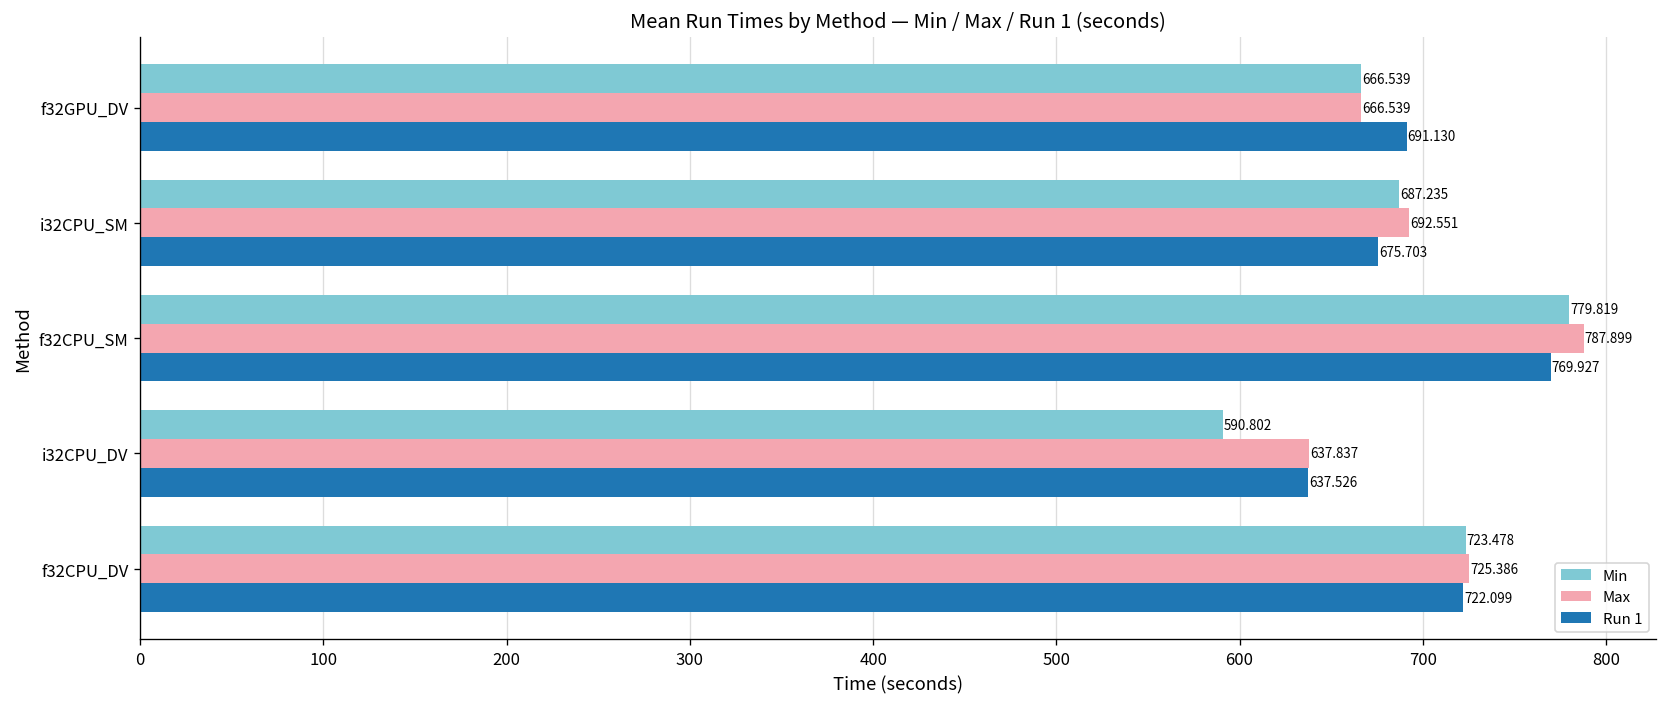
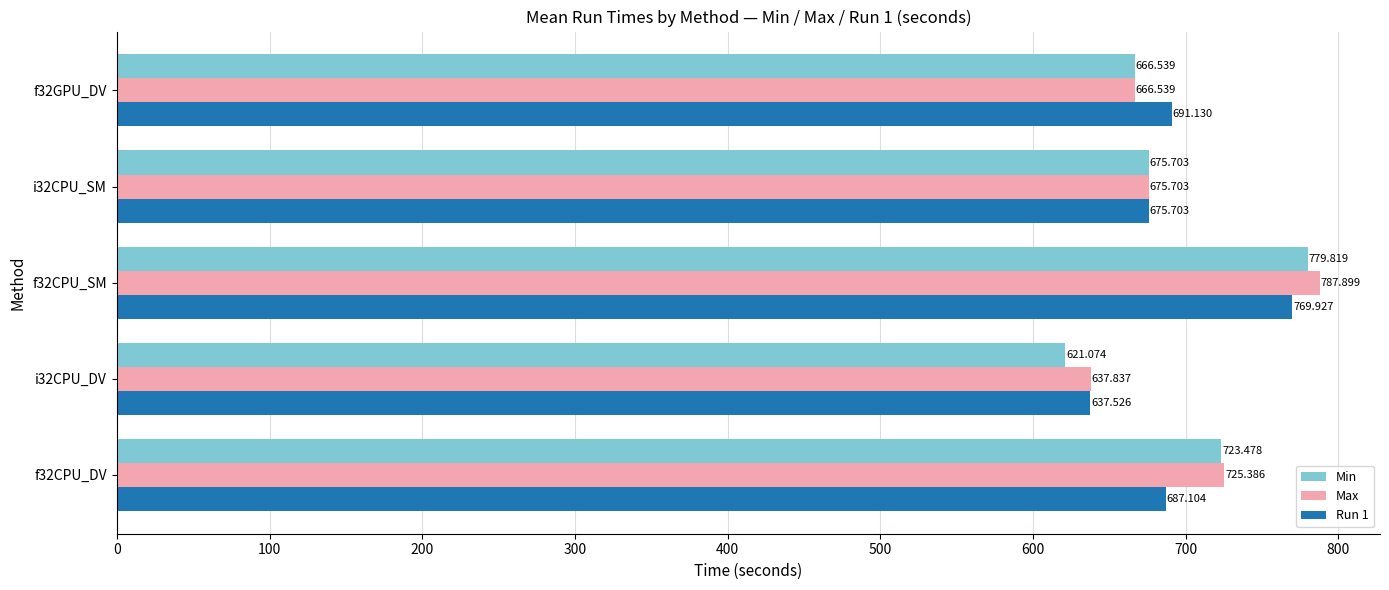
  {
    "Min": {
      "f32GPU_DV": 666.539,
-     "i32CPU_SM": 687.235,
+     "i32CPU_SM": 675.703,
      "f32CPU_SM": 779.819,
-     "i32CPU_DV": 590.802,
+     "i32CPU_DV": 621.074,
      "f32CPU_DV": 723.478
    },
    "Max": {
      "f32GPU_DV": 666.539,
-     "i32CPU_SM": 692.551,
+     "i32CPU_SM": 675.703,
      "f32CPU_SM": 787.899,
      "i32CPU_DV": 637.837,
      "f32CPU_DV": 725.386
    },
    "Run 1": {
      "f32GPU_DV": 691.130,
      "i32CPU_SM": 675.703,
      "f32CPU_SM": 769.927,
      "i32CPU_DV": 637.526,
-     "f32CPU_DV": 722.099
+     "f32CPU_DV": 687.104
    }
  }
